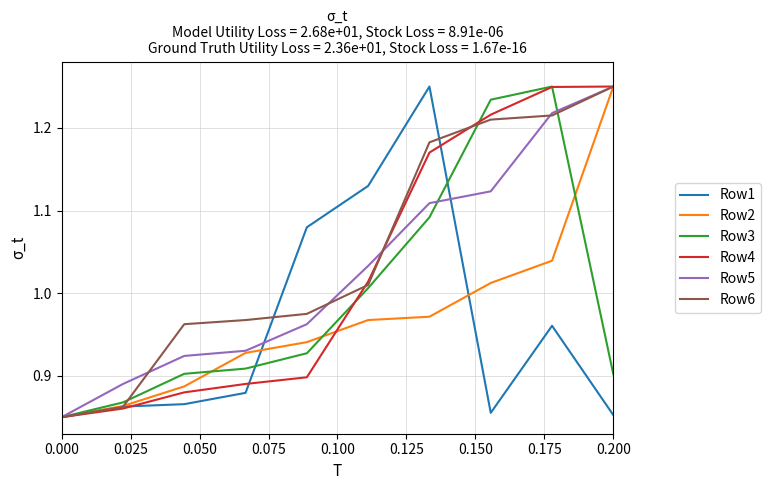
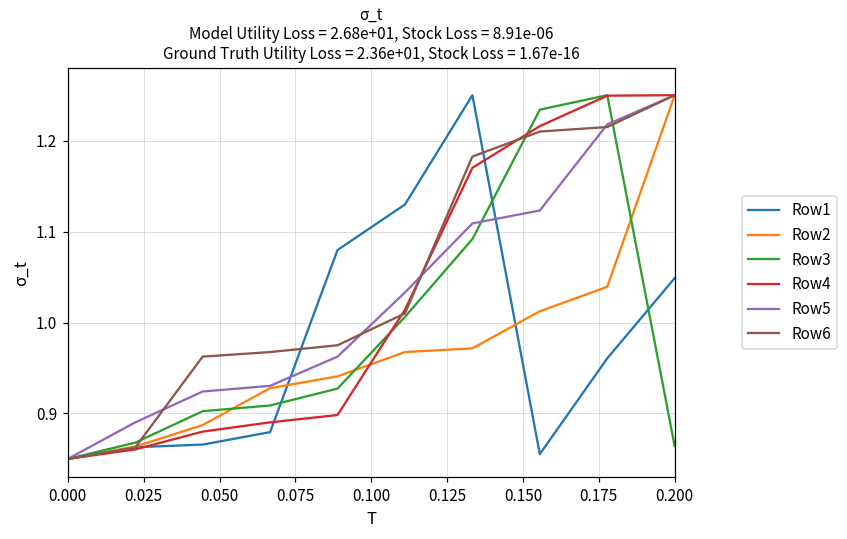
  {
    "Row1": {
-     "0.200": 0.85
+     "0.200": 1.05
    },
    "Row3": {
-     "0.200": 0.90
+     "0.200": 0.86
    }
  }
